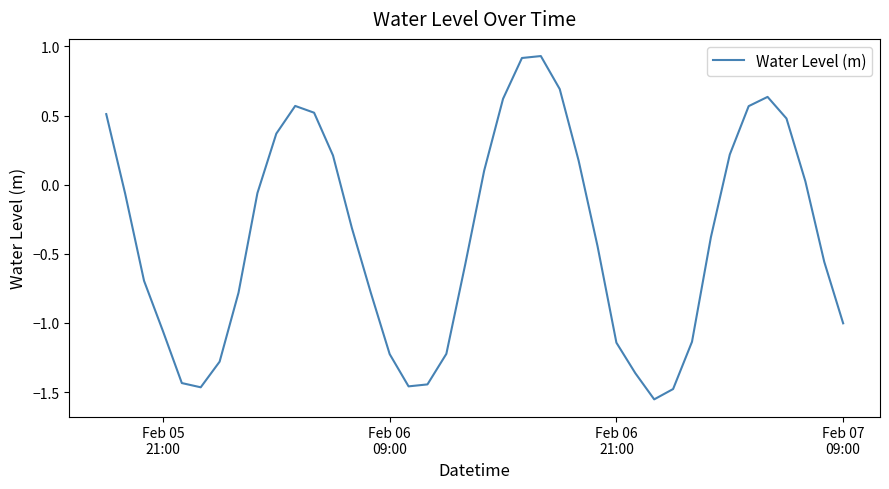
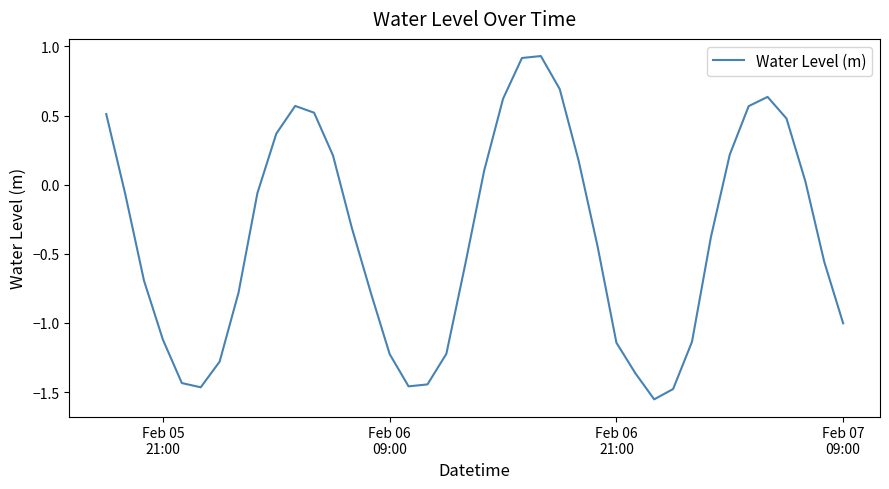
  {
-   "Feb 05 21:00": -1.06,
+   "Feb 05 21:00": -1.12,
    "Feb 06 09:00": -1.23,
    "Feb 06 21:00": -1.14,
    "Feb 07 09:00": -1.00
  }
